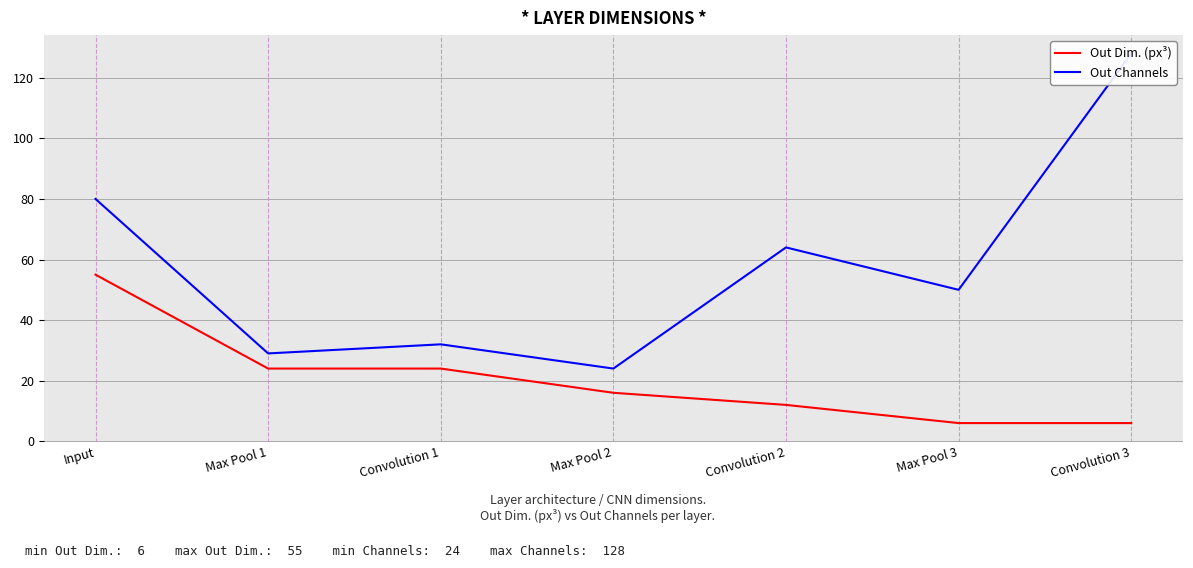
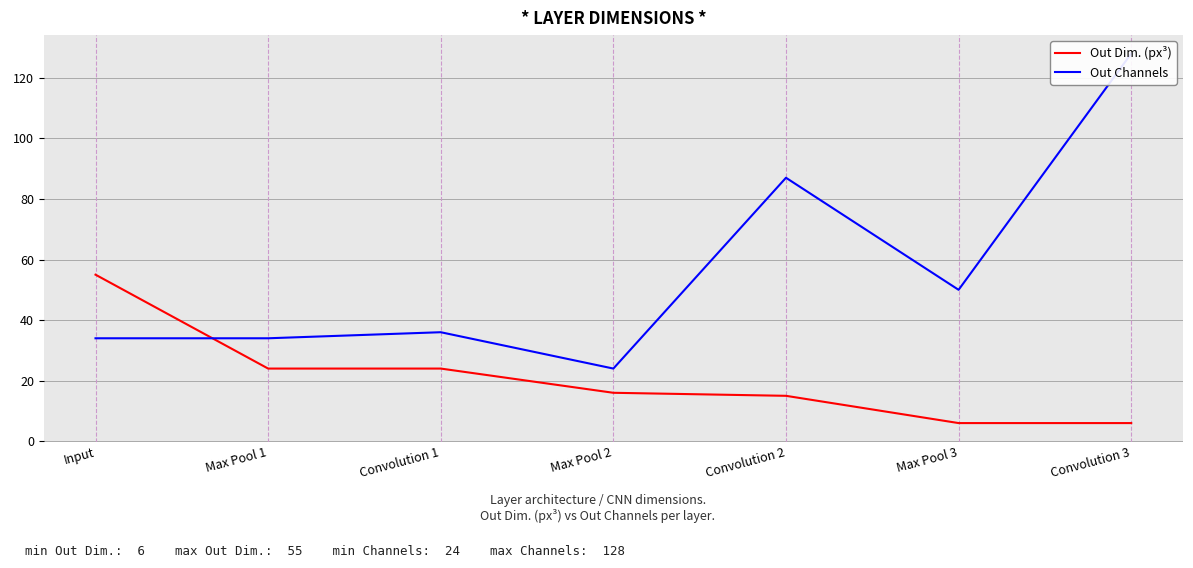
  {
    "Out Dim. (px³)": {
      "Input": 55,
      "Max Pool 1": 24,
      "Convolution 1": 24,
      "Max Pool 2": 16,
-     "Convolution 2": 12,
+     "Convolution 2": 15,
      "Max Pool 3": 6,
      "Convolution 3": 6
    },
    "Out Channels": {
-     "Input": 80,
-     "Max Pool 1": 29,
-     "Convolution 1": 32,
+     "Input": 34,
+     "Max Pool 1": 34,
+     "Convolution 1": 36,
      "Max Pool 2": 24,
-     "Convolution 2": 64,
+     "Convolution 2": 87,
      "Max Pool 3": 50
    }
  }
